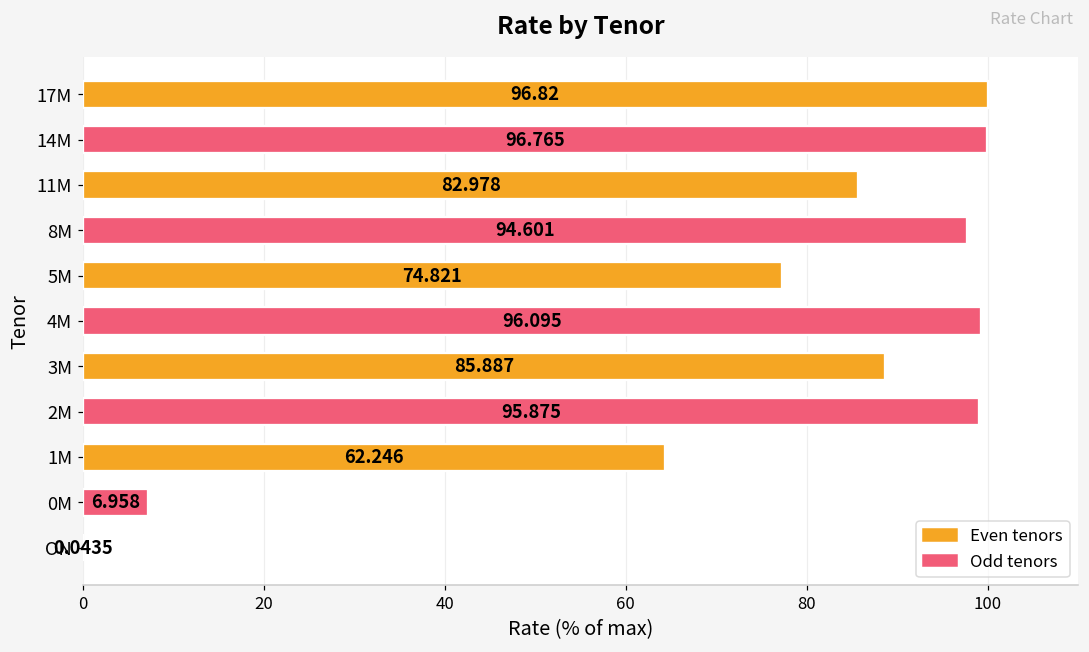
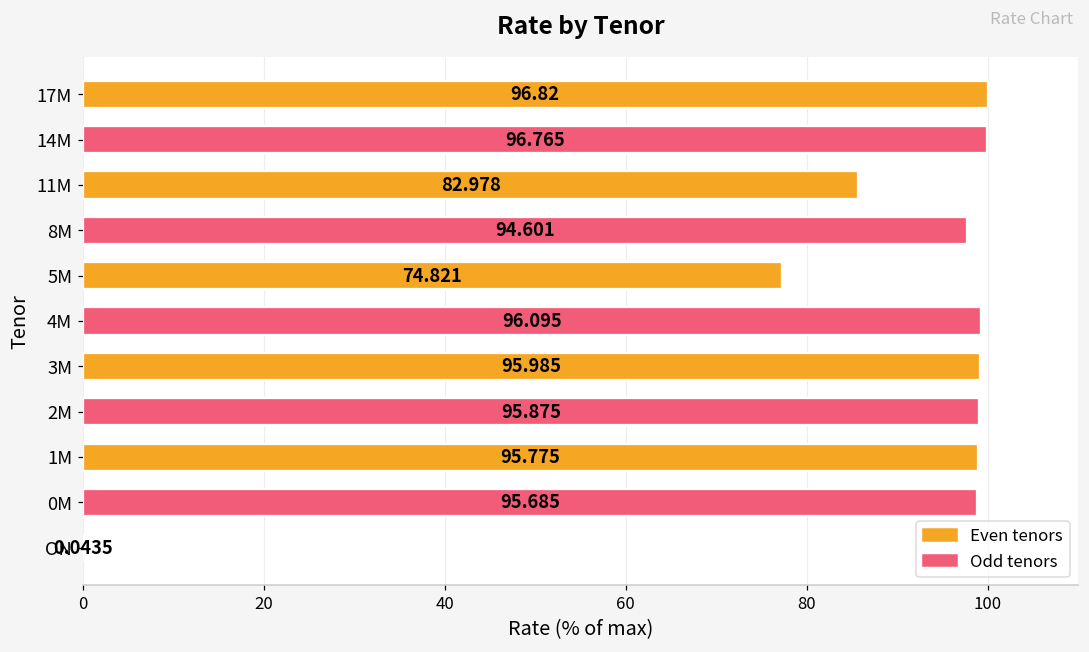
  {
-   "3M": 85.887,
-   "1M": 62.246,
-   "0M": 6.958
+   "3M": 95.985,
+   "1M": 95.775,
+   "0M": 95.685
  }
